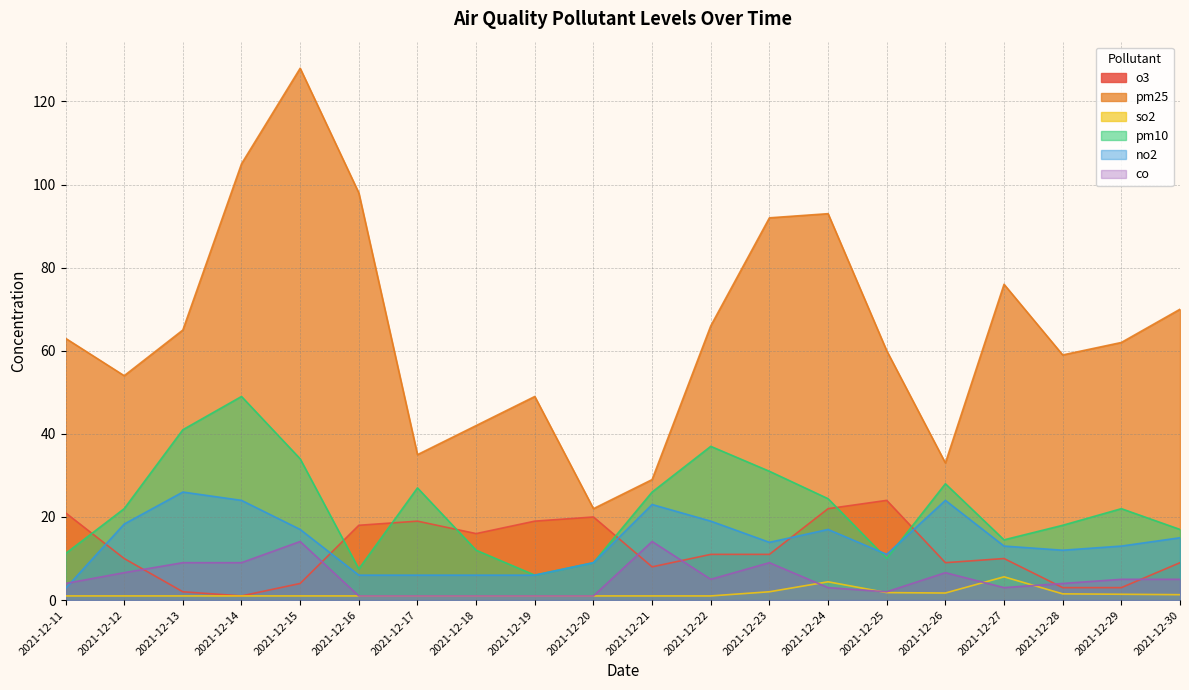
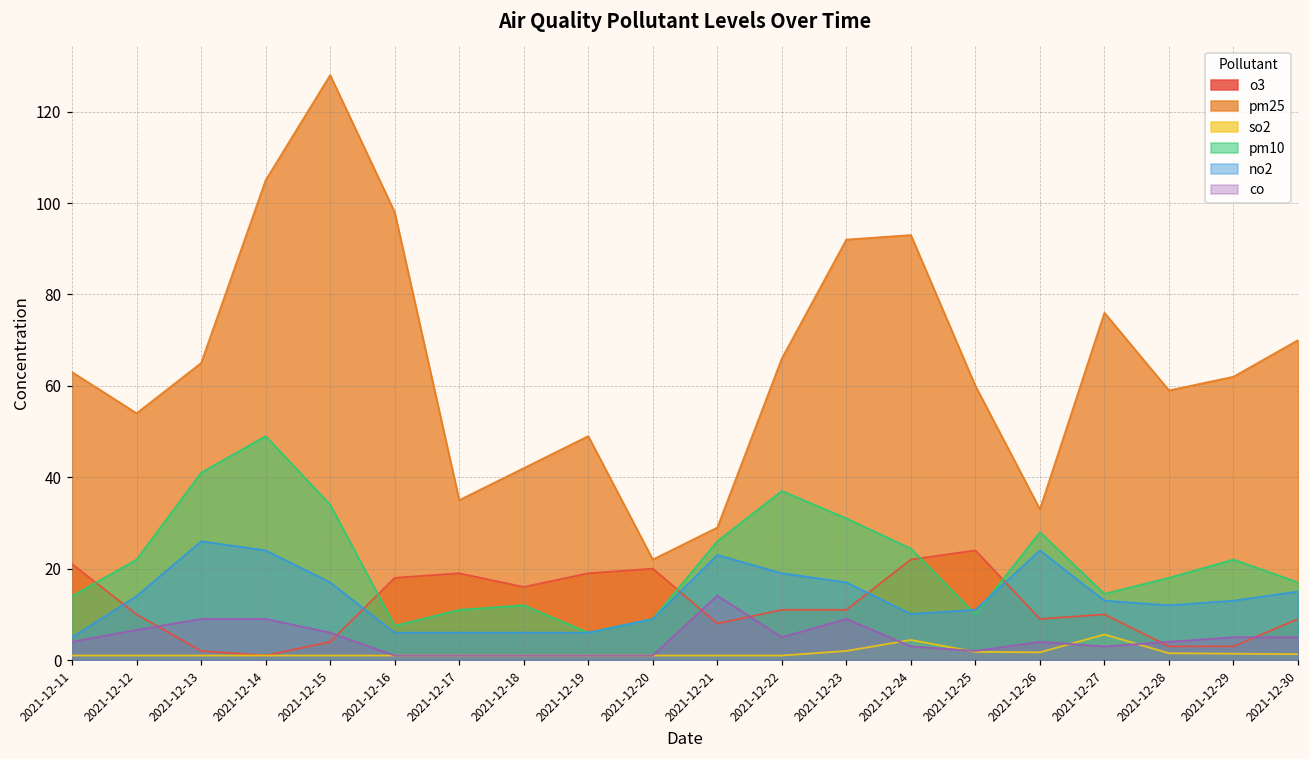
  {
    "so2": {
      "2021-12-11": 1,
      "2021-12-12": 1,
      "2021-12-13": 1,
      "2021-12-15": 1,
      "2021-12-21": 1,
      "2021-12-22": 1,
      "2021-12-23": 2,
      "2021-12-24": 4,
      "2021-12-26": 2,
      "2021-12-27": 6,
      "2021-12-28": 2,
      "2021-12-29": 1,
      "2021-12-30": 1
    },
    "pm10": {
-     "2021-12-11": 11,
+     "2021-12-11": 14,
      "2021-12-12": 22,
      "2021-12-13": 41,
      "2021-12-14": 49,
      "2021-12-15": 34,
      "2021-12-16": 8,
-     "2021-12-17": 27,
+     "2021-12-17": 11,
      "2021-12-18": 12,
      "2021-12-21": 26,
      "2021-12-22": 37,
      "2021-12-23": 31,
      "2021-12-24": 24,
      "2021-12-25": 10,
      "2021-12-26": 28,
      "2021-12-27": 15,
      "2021-12-28": 18,
      "2021-12-29": 22,
      "2021-12-30": 17
    },
    "no2": {
-     "2021-12-11": 3,
-     "2021-12-12": 18,
+     "2021-12-11": 5,
+     "2021-12-12": 14,
      "2021-12-13": 26,
      "2021-12-14": 24,
      "2021-12-15": 17,
      "2021-12-16": 6,
      "2021-12-17": 6,
      "2021-12-18": 6,
      "2021-12-21": 23,
      "2021-12-22": 19,
-     "2021-12-23": 14,
-     "2021-12-24": 17,
+     "2021-12-23": 17,
+     "2021-12-24": 10,
      "2021-12-25": 11,
      "2021-12-26": 24,
      "2021-12-27": 13,
      "2021-12-28": 12,
      "2021-12-29": 13,
      "2021-12-30": 15
    },
    "co": {
      "2021-12-11": 4,
      "2021-12-12": 7,
      "2021-12-13": 9,
      "2021-12-14": 9,
-     "2021-12-15": 14,
+     "2021-12-15": 6,
      "2021-12-21": 14,
      "2021-12-22": 5,
      "2021-12-23": 9,
      "2021-12-24": 3,
-     "2021-12-26": 7,
+     "2021-12-26": 4,
      "2021-12-27": 3,
      "2021-12-28": 4,
      "2021-12-29": 5,
      "2021-12-30": 5
    }
  }
